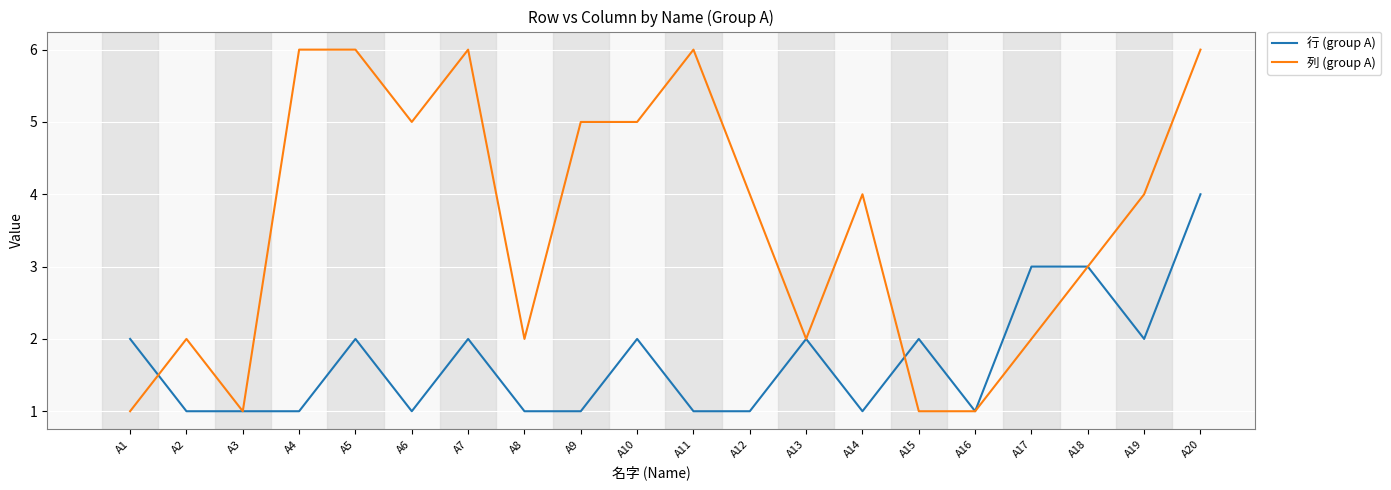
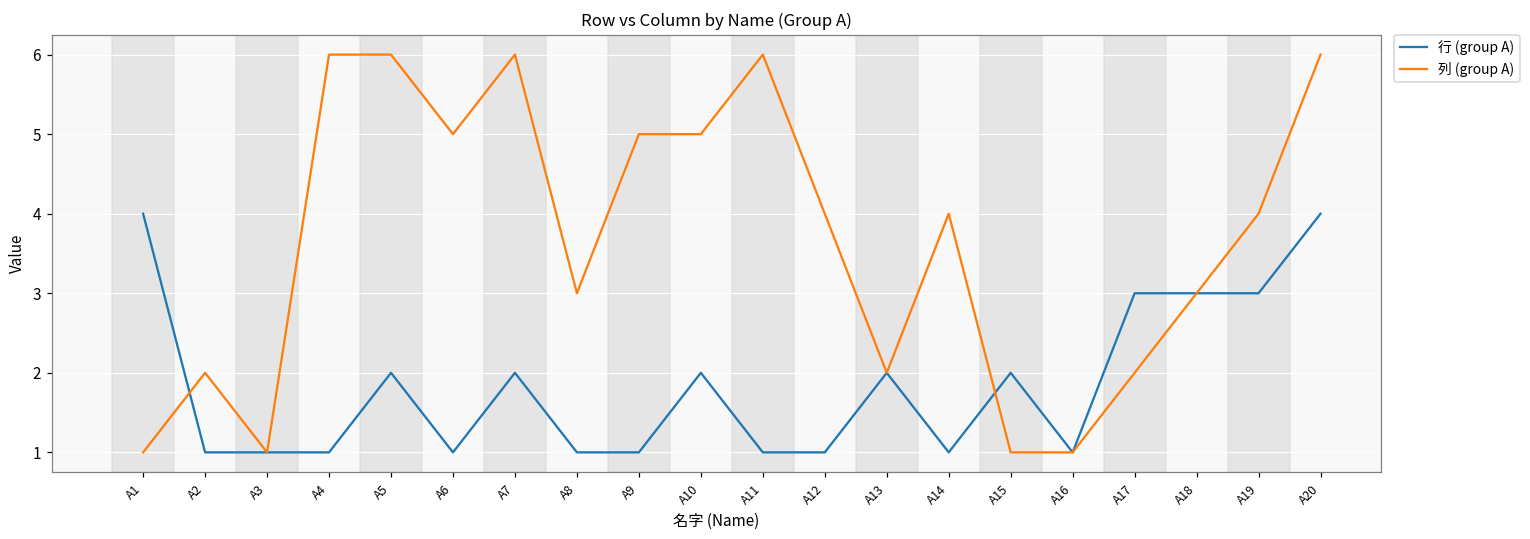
  {
    "行 (group A)": {
-     "A1": 2,
+     "A1": 4,
      "A2": 1,
      "A4": 1,
      "A5": 2,
      "A6": 1,
      "A7": 2,
      "A8": 1,
      "A9": 1,
      "A10": 2,
      "A11": 1,
      "A12": 1,
      "A14": 1,
      "A15": 2,
      "A17": 3,
-     "A19": 2,
+     "A19": 3,
      "A20": 4
    },
    "列 (group A)": {
      "A1": 1,
      "A2": 2,
      "A4": 6,
      "A5": 6,
      "A6": 5,
      "A7": 6,
-     "A8": 2,
+     "A8": 3,
      "A9": 5,
      "A10": 5,
      "A11": 6,
      "A12": 4,
      "A14": 4,
      "A15": 1,
      "A17": 2,
      "A19": 4,
      "A20": 6
    }
  }
